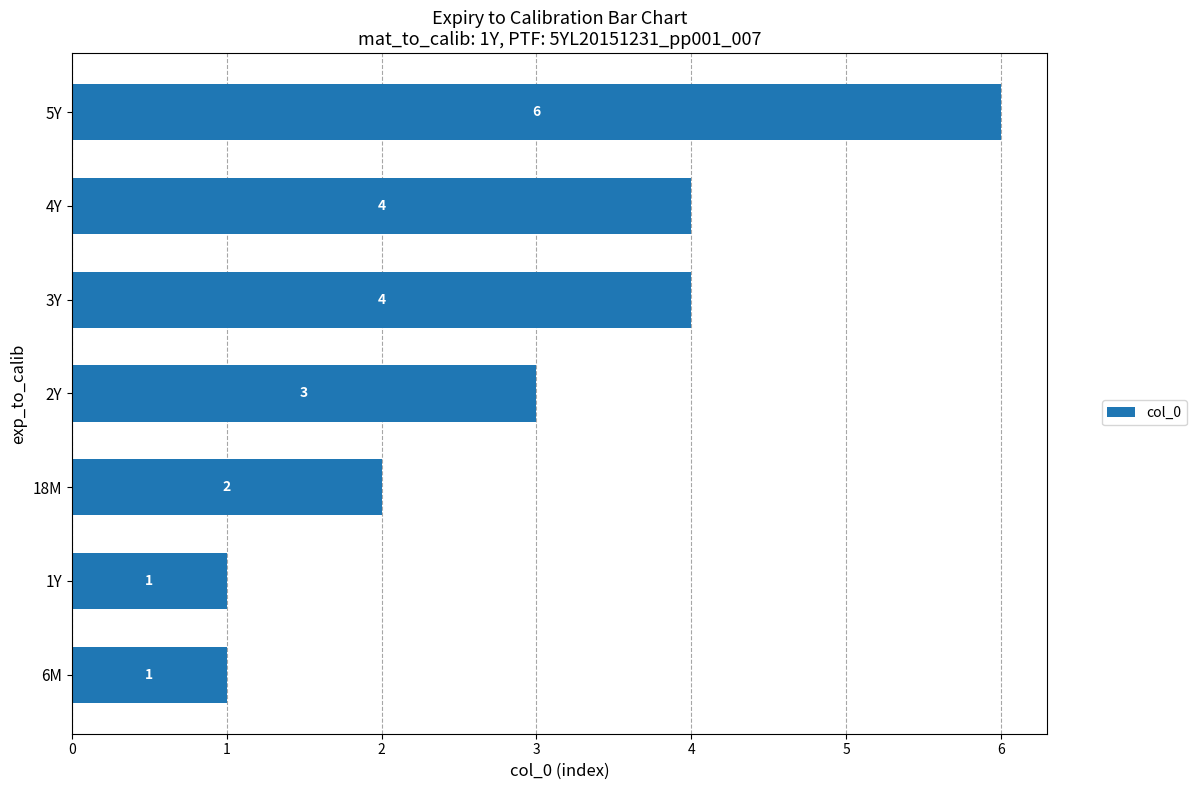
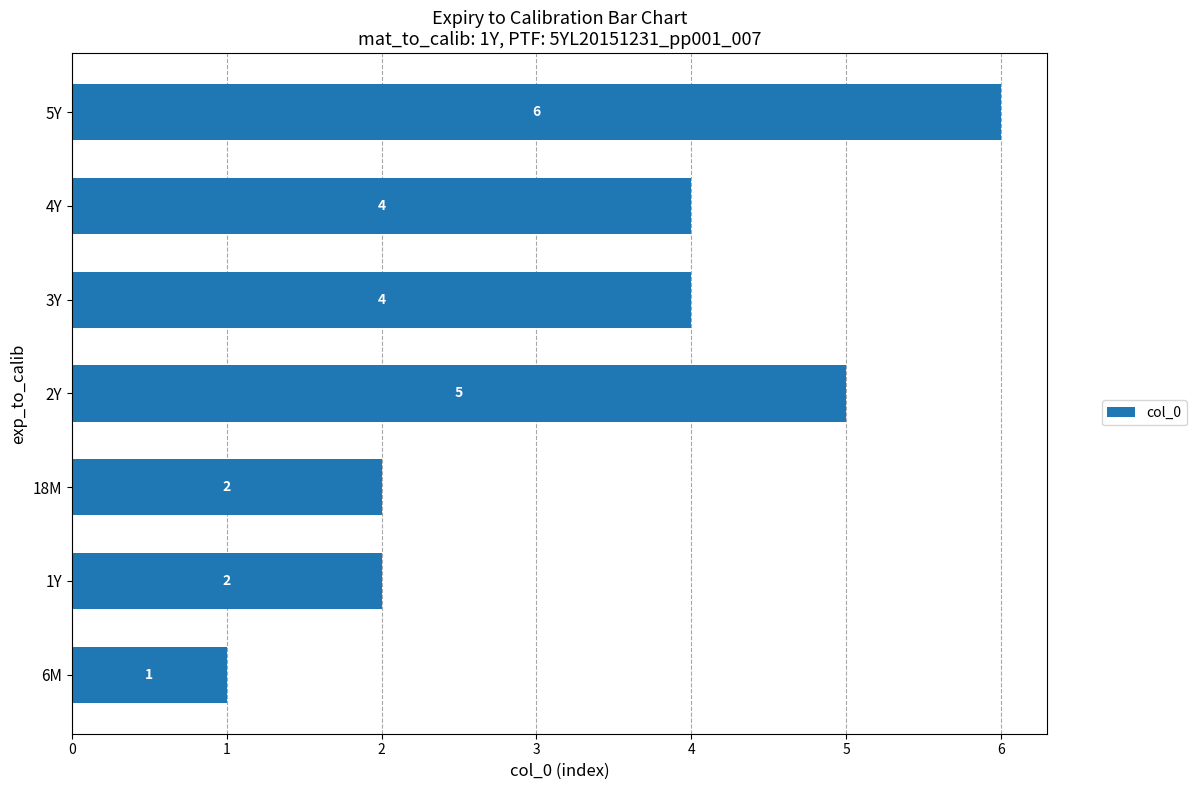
  {
    "5Y": 6,
    "4Y": 4,
    "3Y": 4,
-   "2Y": 3,
+   "2Y": 5,
    "18M": 2,
-   "1Y": 1,
+   "1Y": 2,
    "6M": 1
  }
